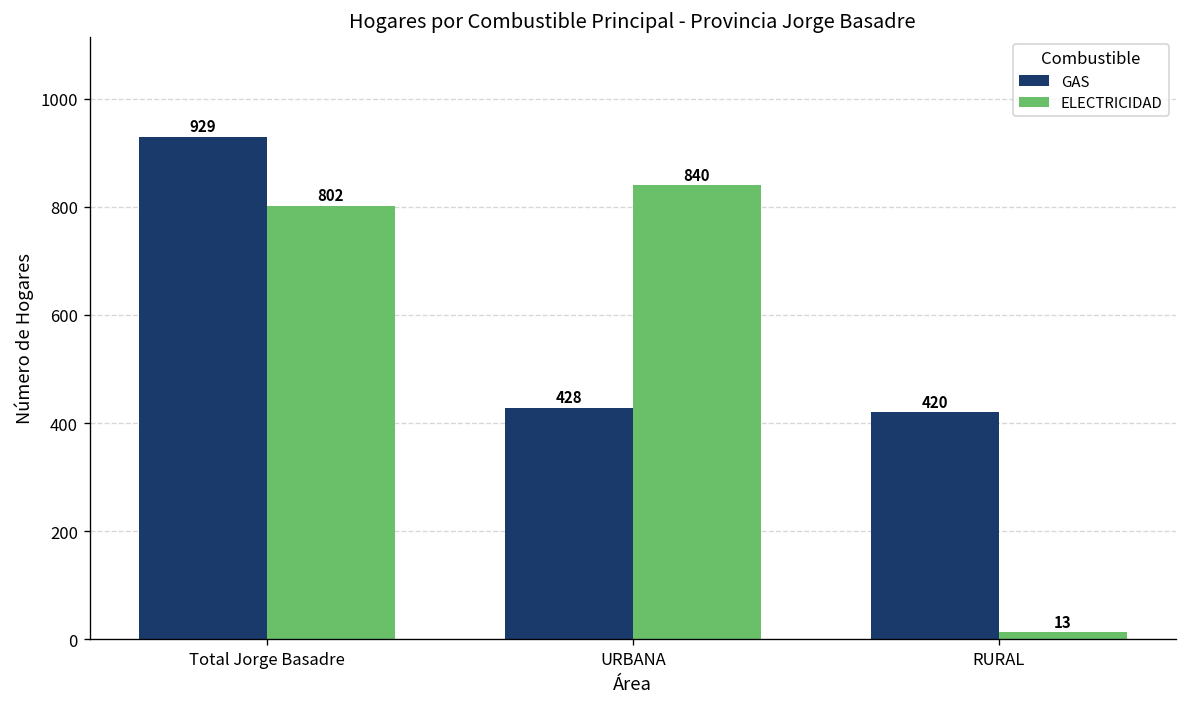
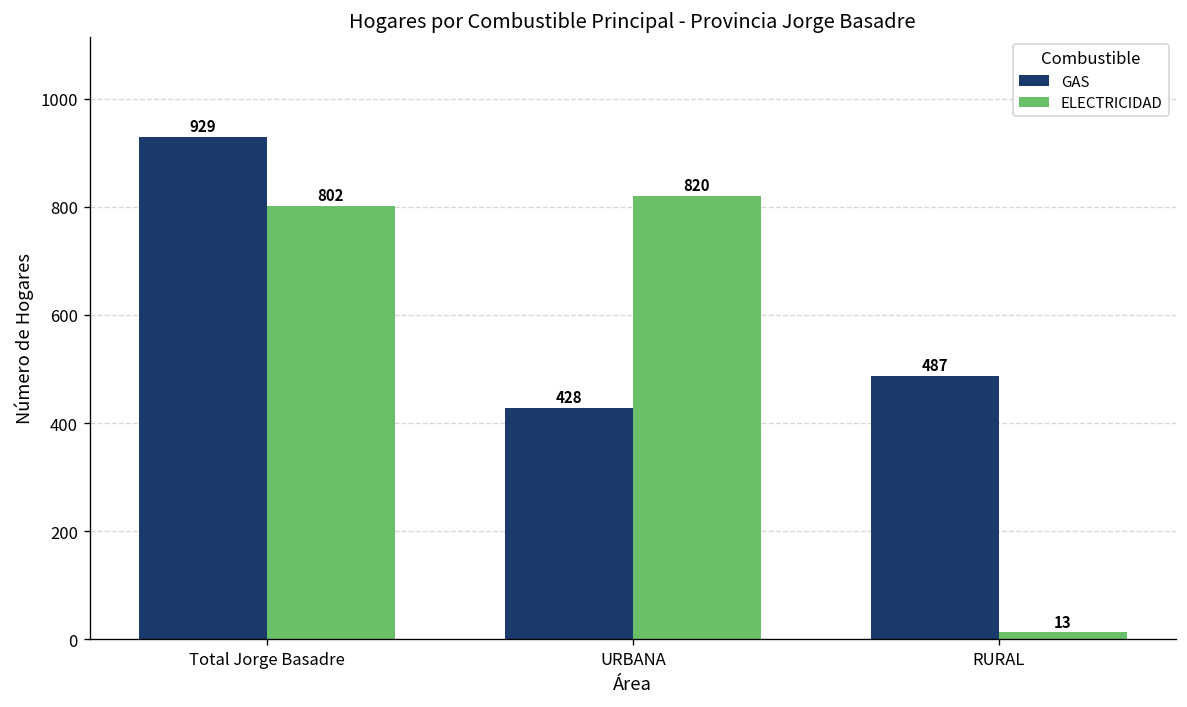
  {
    "GAS": {
      "Total Jorge Basadre": 929,
      "URBANA": 428,
-     "RURAL": 420
+     "RURAL": 487
    },
    "ELECTRICIDAD": {
      "Total Jorge Basadre": 802,
-     "URBANA": 840,
+     "URBANA": 820,
      "RURAL": 13
    }
  }
